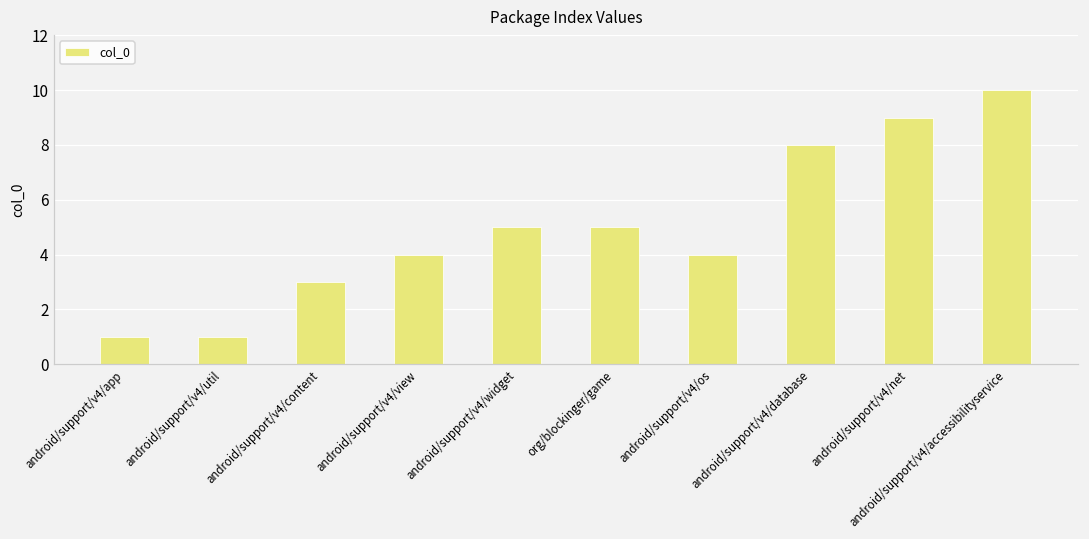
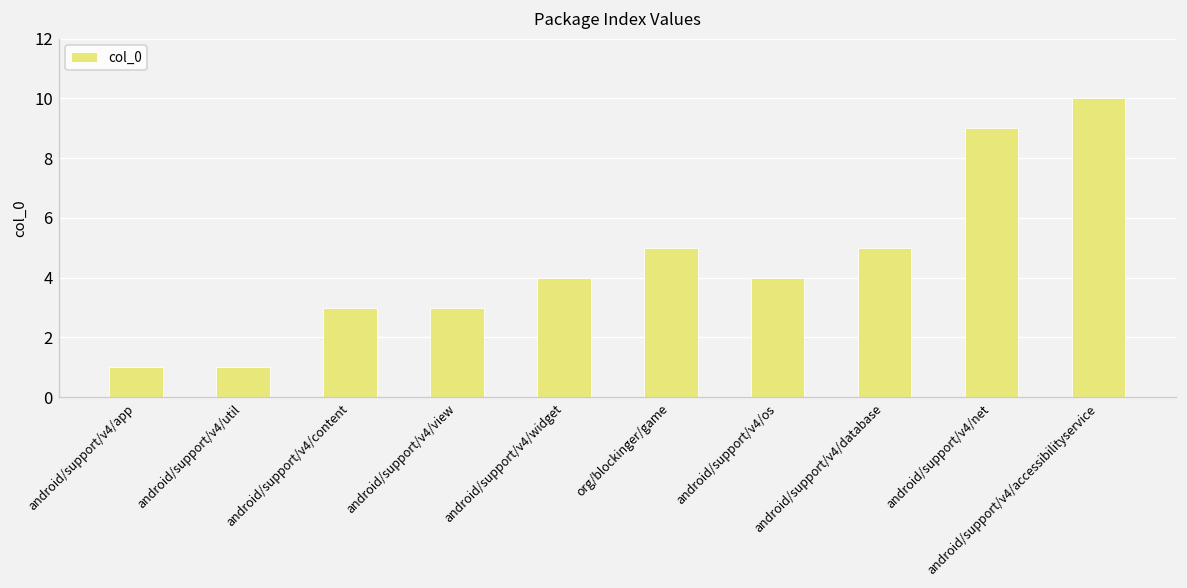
  {
    "android/support/v4/app": 1,
    "android/support/v4/util": 1,
    "android/support/v4/content": 3,
-   "android/support/v4/view": 4,
-   "android/support/v4/widget": 5,
+   "android/support/v4/view": 3,
+   "android/support/v4/widget": 4,
    "org/blockinger/game": 5,
    "android/support/v4/os": 4,
-   "android/support/v4/database": 8,
+   "android/support/v4/database": 5,
    "android/support/v4/net": 9,
    "android/support/v4/accessibilityservice": 10
  }
